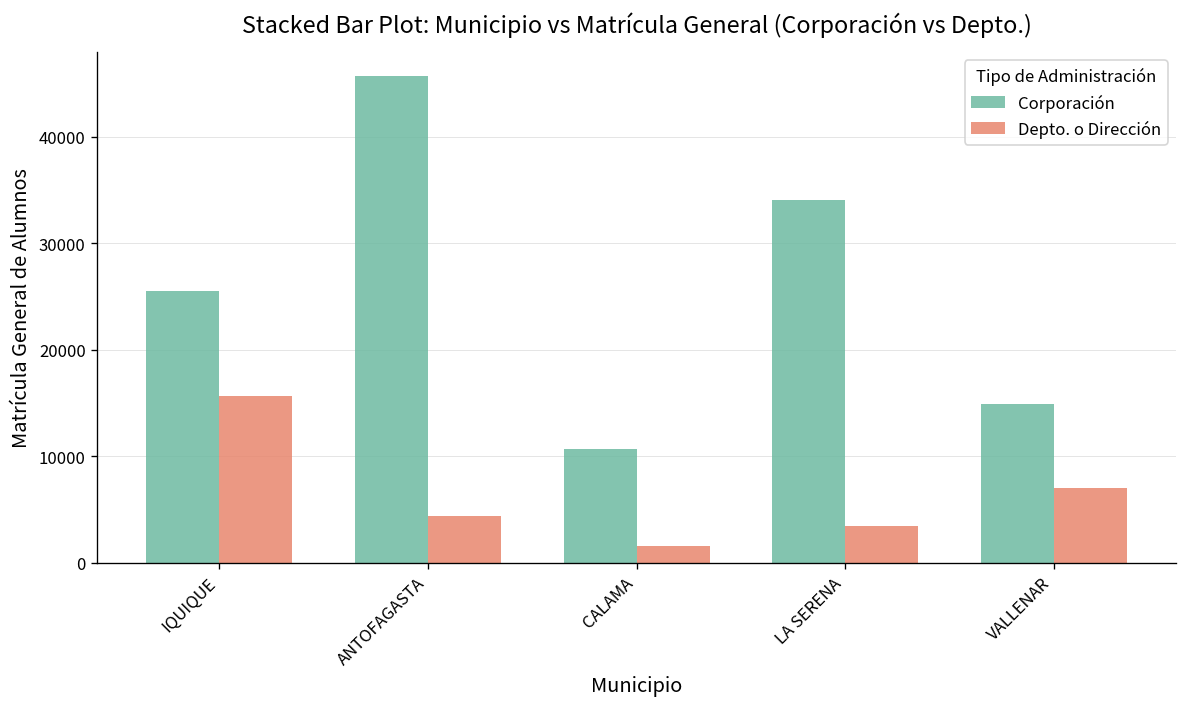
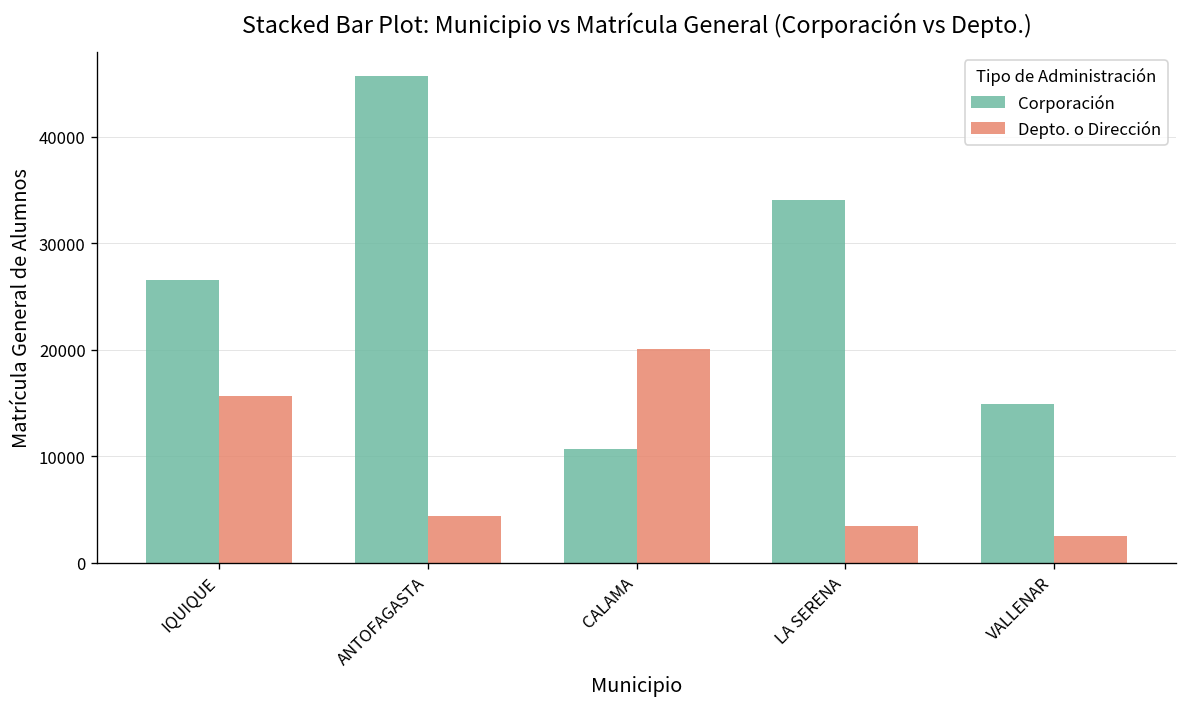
  {
    "Corporación": {
-     "IQUIQUE": 26000,
+     "IQUIQUE": 27000,
      "ANTOFAGASTA": 46000,
      "CALAMA": 11000,
      "LA SERENA": 34000,
      "VALLENAR": 15000
    },
    "Depto. o Dirección": {
      "IQUIQUE": 16000,
      "ANTOFAGASTA": 4000,
-     "CALAMA": 2000,
+     "CALAMA": 20000,
      "LA SERENA": 3000,
-     "VALLENAR": 7000
+     "VALLENAR": 3000
    }
  }
